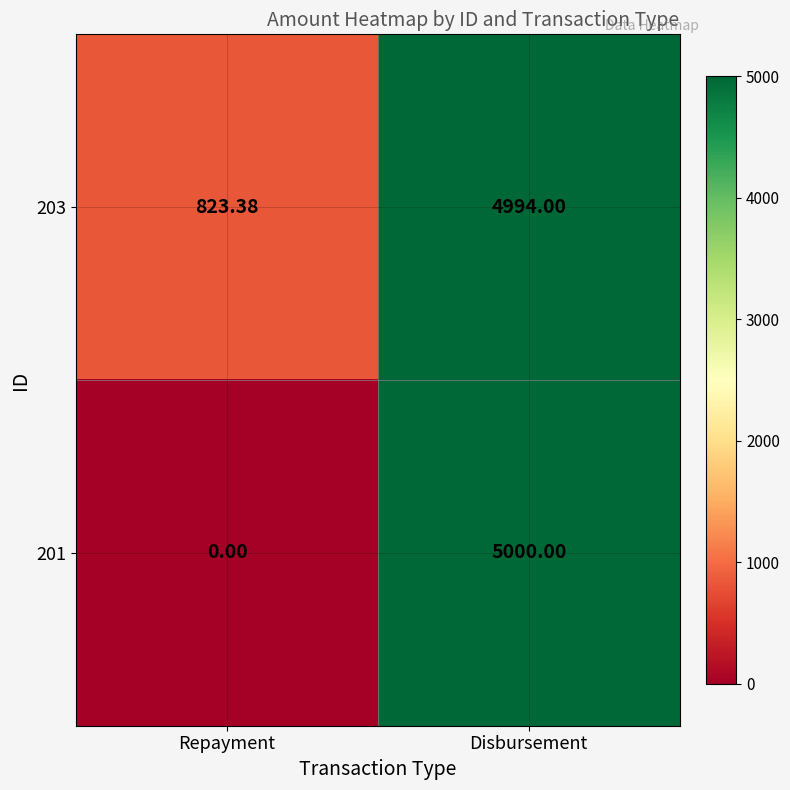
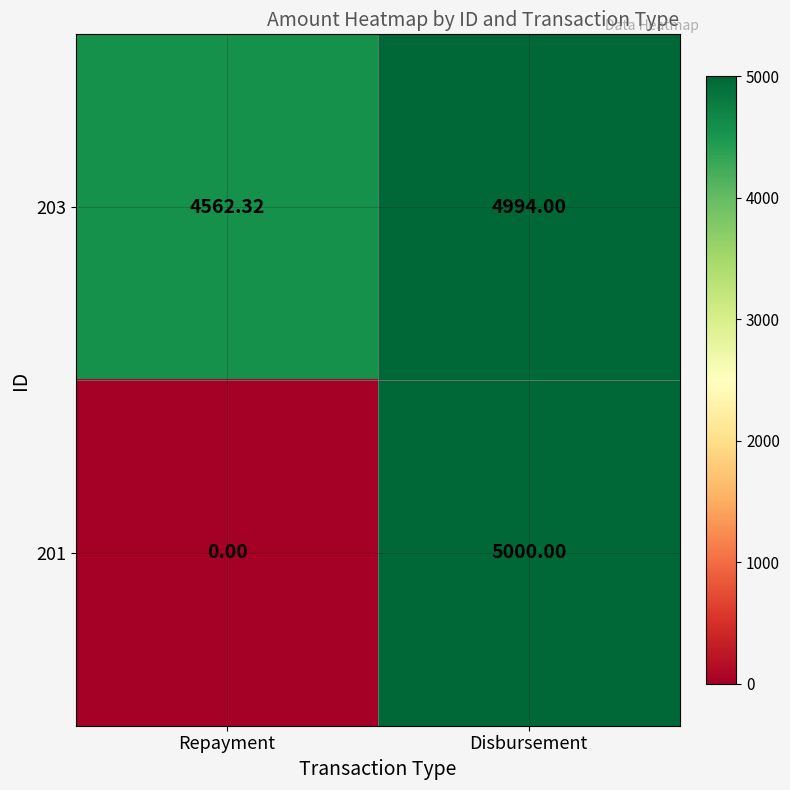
  {
    "203": {
-     "Repayment": 823.38,
+     "Repayment": 4562.32,
      "Disbursement": 4994.00
    },
    "201": {
      "Repayment": 0.00,
      "Disbursement": 5000.00
    }
  }
